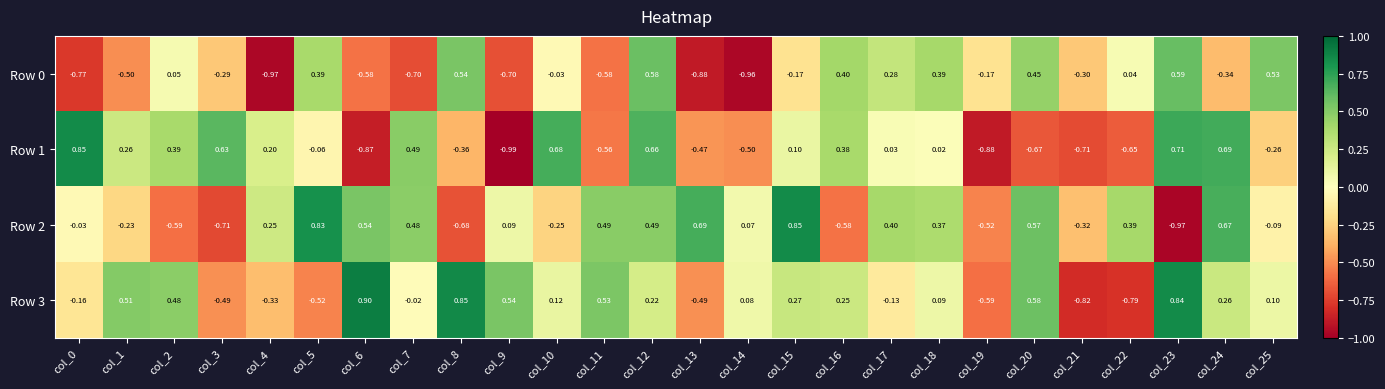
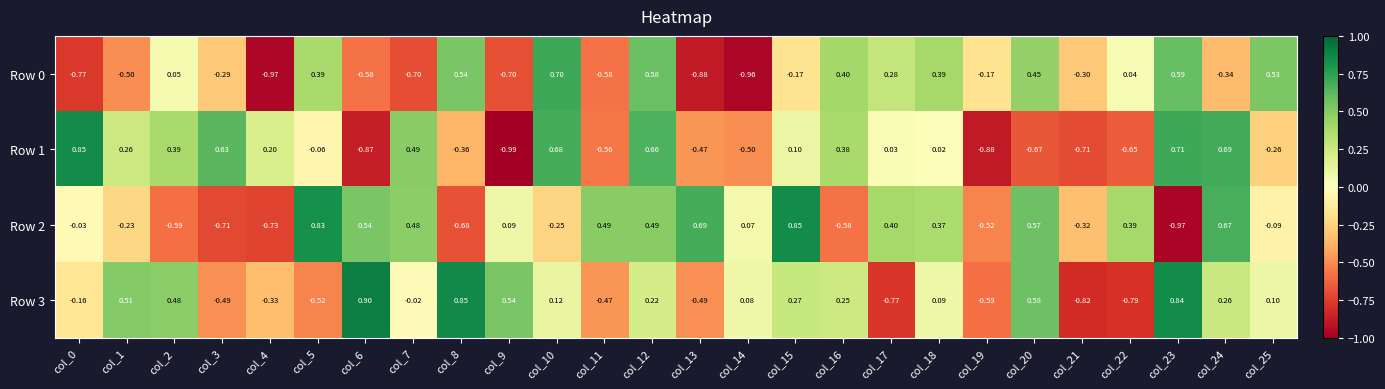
  {
    "Row 0": {
      "col_0": -0.77,
      "col_1": -0.50,
      "col_2": 0.05,
      "col_3": -0.29,
      "col_4": -0.97,
      "col_5": 0.39,
      "col_6": -0.58,
      "col_7": -0.70,
      "col_8": 0.54,
      "col_9": -0.70,
-     "col_10": -0.03,
+     "col_10": 0.70,
      "col_11": -0.58,
      "col_12": 0.58,
      "col_13": -0.88,
      "col_14": -0.96,
      "col_15": -0.17,
      "col_16": 0.40,
      "col_17": 0.28,
      "col_18": 0.39,
      "col_19": -0.17,
      "col_20": 0.45,
      "col_21": -0.30,
      "col_22": 0.04,
      "col_23": 0.59,
      "col_24": -0.34,
      "col_25": 0.53
    },
    "Row 1": {
      "col_0": 0.85,
      "col_1": 0.26,
      "col_2": 0.39,
      "col_3": 0.63,
      "col_4": 0.20,
      "col_5": -0.06,
      "col_6": -0.87,
      "col_7": 0.49,
      "col_8": -0.36,
      "col_9": -0.99,
      "col_10": 0.68,
      "col_11": -0.56,
      "col_12": 0.66,
      "col_13": -0.47,
      "col_14": -0.50,
      "col_15": 0.10,
      "col_16": 0.38,
      "col_17": 0.03,
      "col_18": 0.02,
      "col_19": -0.88,
      "col_20": -0.67,
      "col_21": -0.71,
      "col_22": -0.65,
      "col_23": 0.71,
      "col_24": 0.69,
      "col_25": -0.26
    },
    "Row 2": {
      "col_0": -0.03,
      "col_1": -0.23,
      "col_2": -0.59,
      "col_3": -0.71,
-     "col_4": 0.25,
+     "col_4": -0.73,
      "col_5": 0.83,
      "col_6": 0.54,
      "col_7": 0.48,
      "col_8": -0.68,
      "col_9": 0.09,
      "col_10": -0.25,
      "col_11": 0.49,
      "col_12": 0.49,
      "col_13": 0.69,
      "col_14": 0.07,
      "col_15": 0.85,
      "col_16": -0.58,
      "col_17": 0.40,
      "col_18": 0.37,
      "col_19": -0.52,
      "col_20": 0.57,
      "col_21": -0.32,
      "col_22": 0.39,
      "col_23": -0.97,
      "col_24": 0.67,
      "col_25": -0.09
    },
    "Row 3": {
      "col_0": -0.16,
      "col_1": 0.51,
      "col_2": 0.48,
      "col_3": -0.49,
      "col_4": -0.33,
      "col_5": -0.52,
      "col_6": 0.90,
      "col_7": -0.02,
      "col_8": 0.85,
      "col_9": 0.54,
      "col_10": 0.12,
-     "col_11": 0.53,
+     "col_11": -0.47,
      "col_12": 0.22,
      "col_13": -0.49,
      "col_14": 0.08,
      "col_15": 0.27,
      "col_16": 0.25,
-     "col_17": -0.13,
+     "col_17": -0.77,
      "col_18": 0.09,
      "col_19": -0.59,
      "col_20": 0.58,
      "col_21": -0.82,
      "col_22": -0.79,
      "col_23": 0.84,
      "col_24": 0.26,
      "col_25": 0.10
    }
  }
